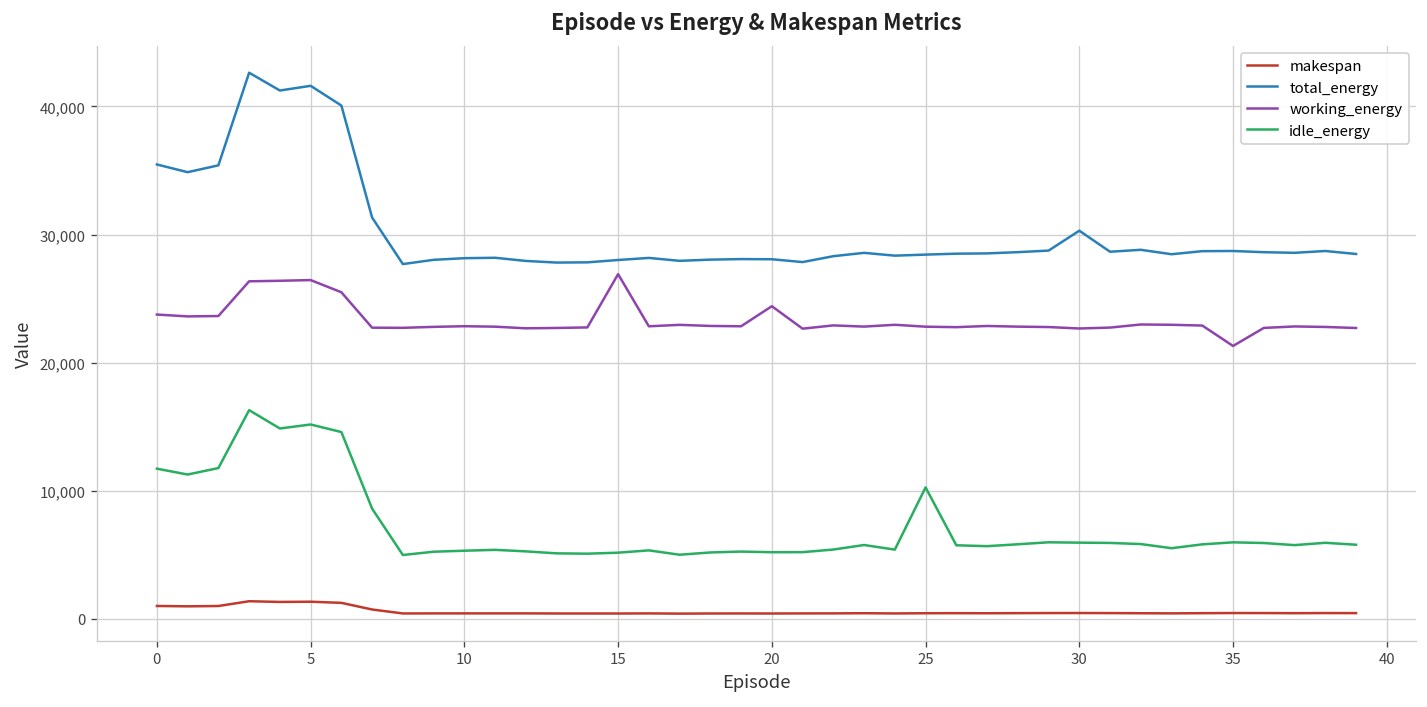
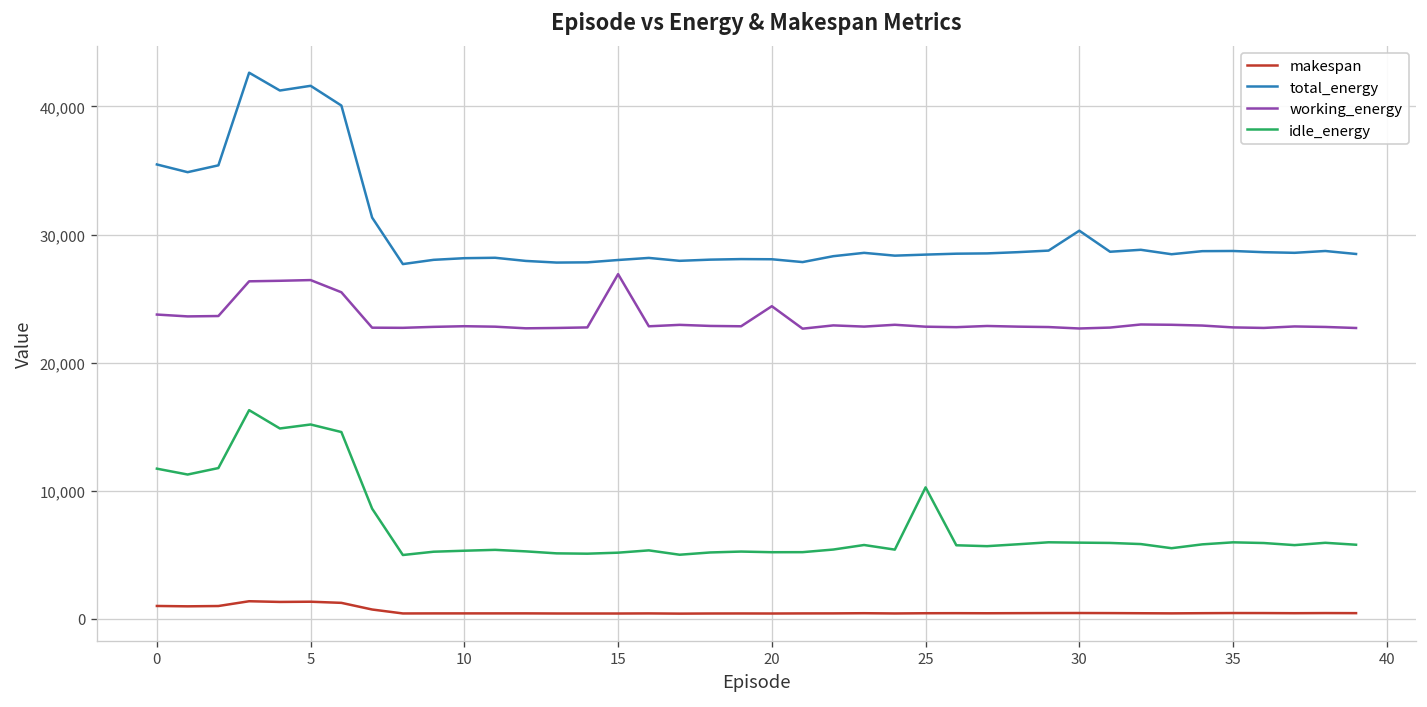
  {
    "makespan": {
      "0": "1,000",
      "5": "1,300",
      "10": "400",
      "15": "400",
      "20": "400",
      "25": "400",
      "30": "400",
      "35": "400"
    },
    "total_energy": {
      "0": "35,500",
      "5": "41,600",
      "10": "28,200",
      "15": "28,000",
      "20": "28,100",
      "25": "28,400",
      "30": "30,300",
      "35": "28,700"
    },
    "working_energy": {
      "0": "23,800",
      "5": "26,400",
      "10": "22,800",
      "15": "26,900",
      "20": "24,400",
      "25": "22,800",
      "30": "22,700",
-     "35": "21,300"
+     "35": "22,800"
    },
    "idle_energy": {
      "0": "11,700",
      "5": "15,200",
      "10": "5,300",
      "15": "5,200",
      "20": "5,200",
      "25": "10,300",
      "30": "5,900",
      "35": "6,000"
    }
  }
